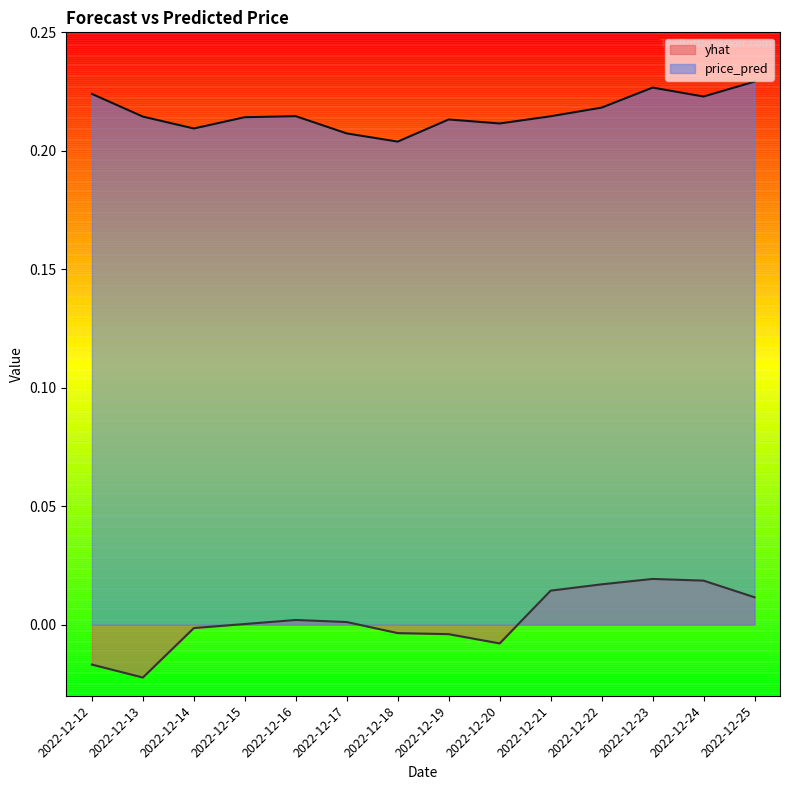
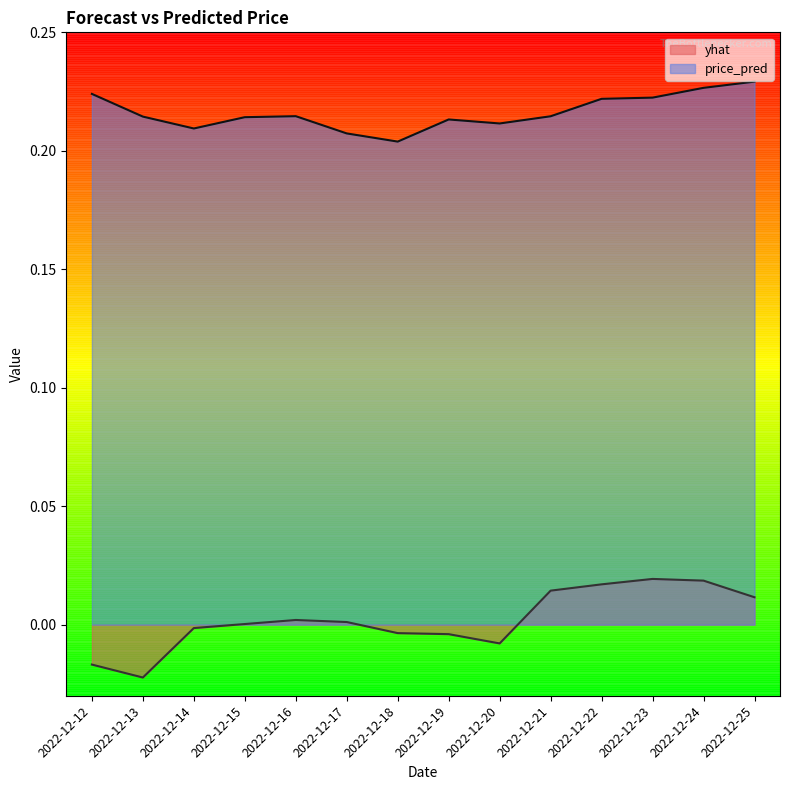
  {
    "price_pred": {
      "2022-12-12": 0.224,
      "2022-12-13": 0.214,
      "2022-12-14": 0.209,
      "2022-12-15": 0.214,
      "2022-12-16": 0.215,
      "2022-12-17": 0.207,
      "2022-12-18": 0.204,
      "2022-12-19": 0.213,
      "2022-12-20": 0.212,
      "2022-12-21": 0.215,
-     "2022-12-22": 0.218,
-     "2022-12-23": 0.227,
-     "2022-12-24": 0.223,
+     "2022-12-22": 0.222,
+     "2022-12-23": 0.222,
+     "2022-12-24": 0.227,
      "2022-12-25": 0.229
    }
  }
